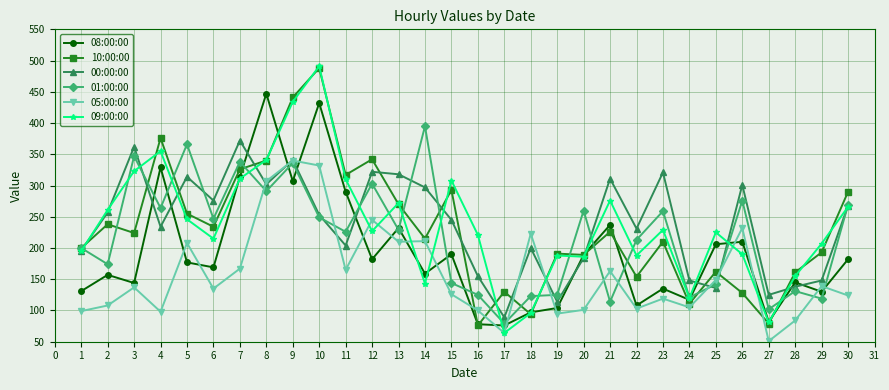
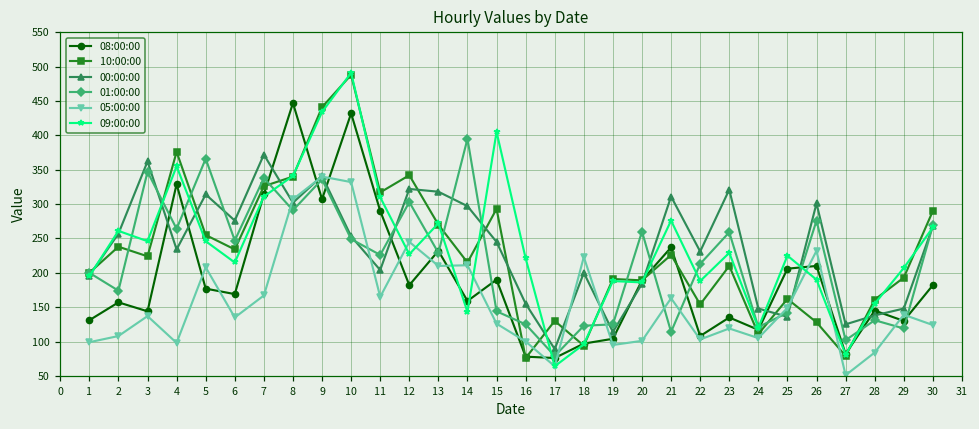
  {
    "08:00:00": {
      "1": 130,
      "2": 160,
      "3": 140,
      "4": 330,
      "5": 180,
      "6": 170,
      "8": 450,
      "9": 310,
      "10": 430,
      "11": 290,
      "12": 180,
      "14": 160,
      "15": 190,
      "19": 100,
      "21": 240,
      "22": 110,
      "23": 140,
      "25": 210,
      "26": 210,
      "28": 150,
      "29": 130,
      "30": 180
    },
    "05:00:00": {
      "1": 100,
      "2": 110,
      "3": 140,
      "4": 100,
      "5": 210,
      "6": 140,
      "7": 170,
      "8": 310,
      "10": 330,
      "11": 170,
      "12": 250,
      "13": 210,
      "15": 130,
      "16": 100,
      "18": 220,
      "19": 100,
      "20": 100,
      "21": 160,
      "22": 100,
      "23": 120,
      "24": 110,
      "25": 150,
      "26": 230,
      "27": 50,
      "28": 80,
      "29": 140,
      "30": 120
    },
    "09:00:00": {
-     "3": 320,
+     "3": 250,
      "4": 360,
      "5": 250,
      "6": 220,
      "9": 430,
      "11": 310,
      "12": 230,
      "14": 140,
-     "15": 310,
+     "15": 410,
      "16": 220,
      "21": 280,
      "22": 190,
      "23": 230,
      "25": 230,
      "26": 190,
      "28": 160,
      "29": 210
    }
  }
